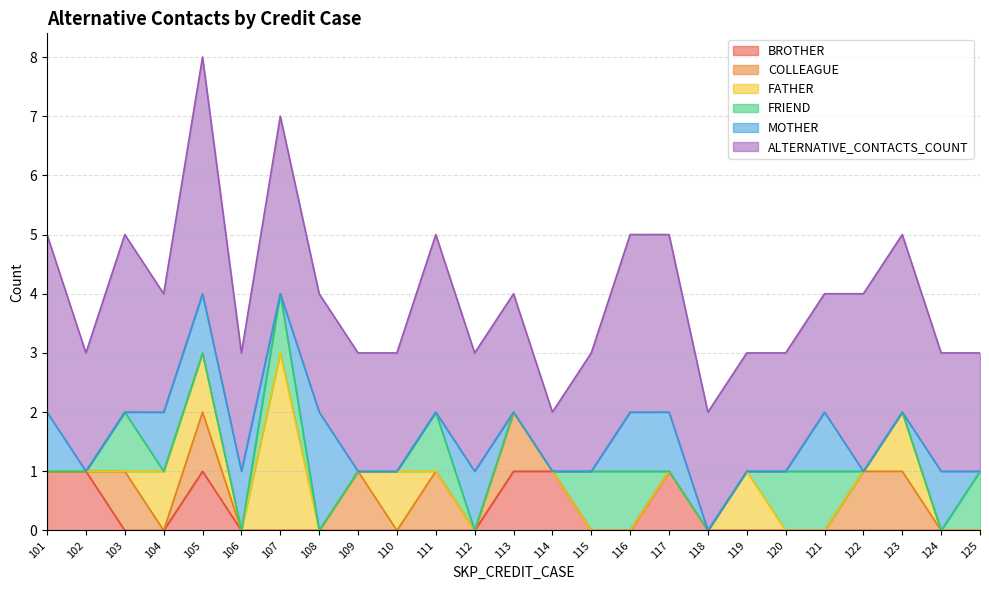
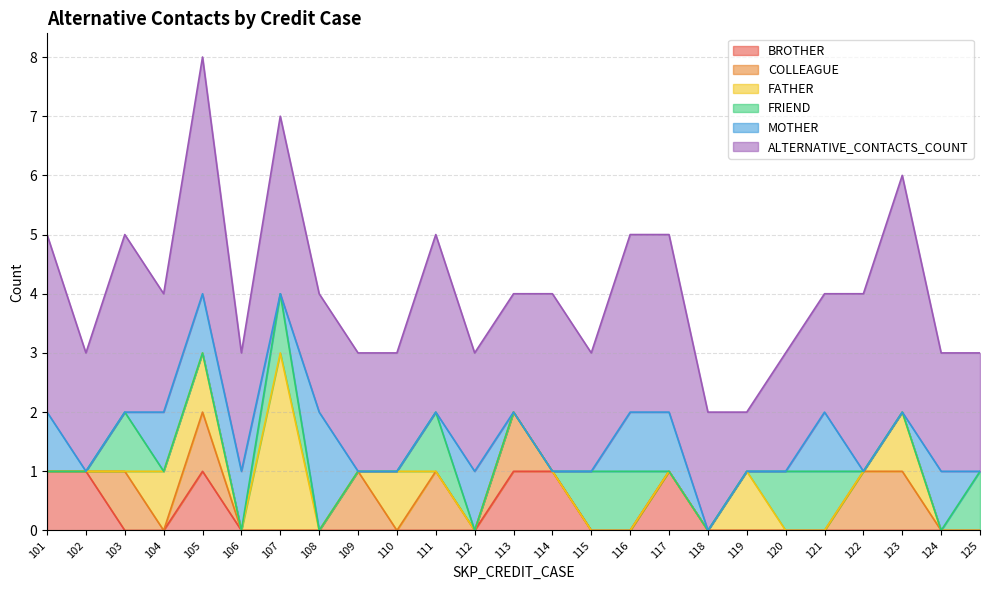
  {
    "FATHER": {
      "107": 3
    },
    "FRIEND": {
      "116": 1,
      "121": 1
    },
    "MOTHER": {
      "101": 2,
      "104": 2,
      "105": 4,
      "106": 1,
      "108": 2,
      "112": 1,
      "116": 2,
      "117": 2,
      "121": 2,
      "124": 1
    },
    "ALTERNATIVE_CONTACTS_COUNT": {
      "101": 3,
      "102": 2,
      "103": 3,
      "104": 2,
      "105": 4,
      "106": 2,
      "107": 3,
      "108": 2,
      "109": 2,
      "110": 2,
      "111": 3,
      "112": 2,
      "113": 2,
-     "114": 1,
+     "114": 3,
      "115": 2,
      "116": 3,
      "117": 3,
      "118": 2,
-     "119": 2,
+     "119": 1,
      "120": 2,
      "121": 2,
      "122": 3,
-     "123": 3,
+     "123": 4,
      "124": 2,
      "125": 2
    }
  }
